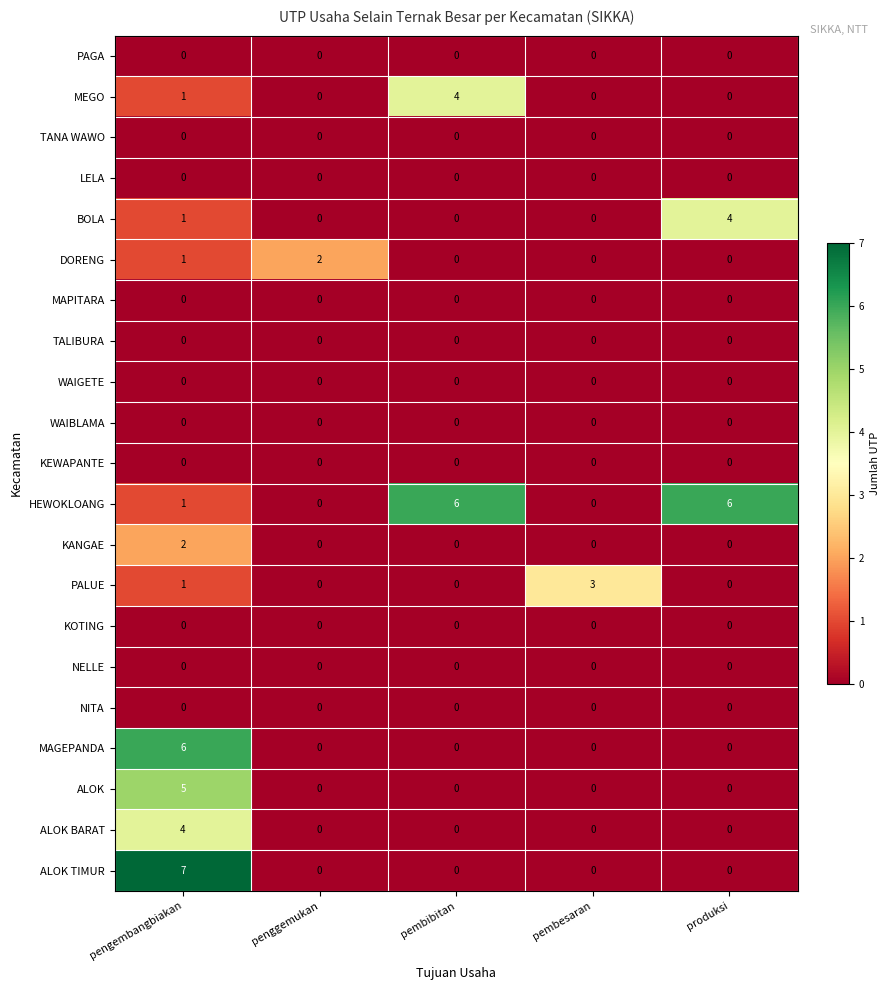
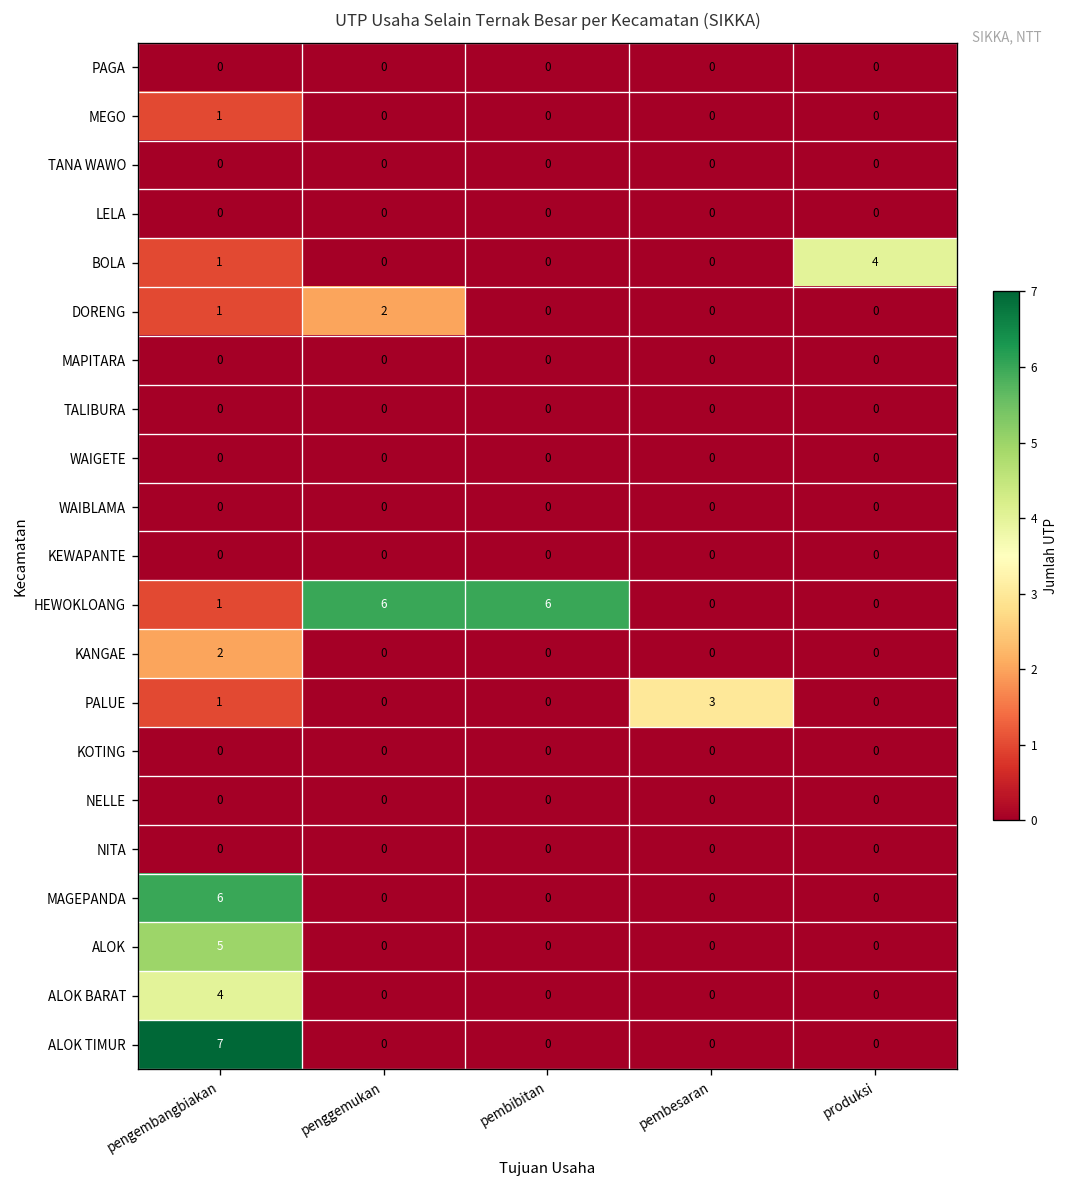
  {
    "PAGA": {
      "pengembangbiakan": 0,
      "penggemukan": 0,
      "pembibitan": 0,
      "pembesaran": 0,
      "produksi": 0
    },
    "MEGO": {
      "pengembangbiakan": 1,
      "penggemukan": 0,
-     "pembibitan": 4,
+     "pembibitan": 0,
      "pembesaran": 0,
      "produksi": 0
    },
    "TANA WAWO": {
      "pengembangbiakan": 0,
      "penggemukan": 0,
      "pembibitan": 0,
      "pembesaran": 0,
      "produksi": 0
    },
    "LELA": {
      "pengembangbiakan": 0,
      "penggemukan": 0,
      "pembibitan": 0,
      "pembesaran": 0,
      "produksi": 0
    },
    "BOLA": {
      "pengembangbiakan": 1,
      "penggemukan": 0,
      "pembibitan": 0,
      "pembesaran": 0,
      "produksi": 4
    },
    "DORENG": {
      "pengembangbiakan": 1,
      "penggemukan": 2,
      "pembibitan": 0,
      "pembesaran": 0,
      "produksi": 0
    },
    "MAPITARA": {
      "pengembangbiakan": 0,
      "penggemukan": 0,
      "pembibitan": 0,
      "pembesaran": 0,
      "produksi": 0
    },
    "TALIBURA": {
      "pengembangbiakan": 0,
      "penggemukan": 0,
      "pembibitan": 0,
      "pembesaran": 0,
      "produksi": 0
    },
    "WAIGETE": {
      "pengembangbiakan": 0,
      "penggemukan": 0,
      "pembibitan": 0,
      "pembesaran": 0,
      "produksi": 0
    },
    "WAIBLAMA": {
      "pengembangbiakan": 0,
      "penggemukan": 0,
      "pembibitan": 0,
      "pembesaran": 0,
      "produksi": 0
    },
    "KEWAPANTE": {
      "pengembangbiakan": 0,
      "penggemukan": 0,
      "pembibitan": 0,
      "pembesaran": 0,
      "produksi": 0
    },
    "HEWOKLOANG": {
      "pengembangbiakan": 1,
-     "penggemukan": 0,
+     "penggemukan": 6,
      "pembibitan": 6,
      "pembesaran": 0,
-     "produksi": 6
+     "produksi": 0
    },
    "KANGAE": {
      "pengembangbiakan": 2,
      "penggemukan": 0,
      "pembibitan": 0,
      "pembesaran": 0,
      "produksi": 0
    },
    "PALUE": {
      "pengembangbiakan": 1,
      "penggemukan": 0,
      "pembibitan": 0,
      "pembesaran": 3,
      "produksi": 0
    },
    "KOTING": {
      "pengembangbiakan": 0,
      "penggemukan": 0,
      "pembibitan": 0,
      "pembesaran": 0,
      "produksi": 0
    },
    "NELLE": {
      "pengembangbiakan": 0,
      "penggemukan": 0,
      "pembibitan": 0,
      "pembesaran": 0,
      "produksi": 0
    },
    "NITA": {
      "pengembangbiakan": 0,
      "penggemukan": 0,
      "pembibitan": 0,
      "pembesaran": 0,
      "produksi": 0
    },
    "MAGEPANDA": {
      "pengembangbiakan": 6,
      "penggemukan": 0,
      "pembibitan": 0,
      "pembesaran": 0,
      "produksi": 0
    },
    "ALOK": {
      "pengembangbiakan": 5,
      "penggemukan": 0,
      "pembibitan": 0,
      "pembesaran": 0,
      "produksi": 0
    },
    "ALOK BARAT": {
      "pengembangbiakan": 4,
      "penggemukan": 0,
      "pembibitan": 0,
      "pembesaran": 0,
      "produksi": 0
    },
    "ALOK TIMUR": {
      "pengembangbiakan": 7,
      "penggemukan": 0,
      "pembibitan": 0,
      "pembesaran": 0,
      "produksi": 0
    }
  }
